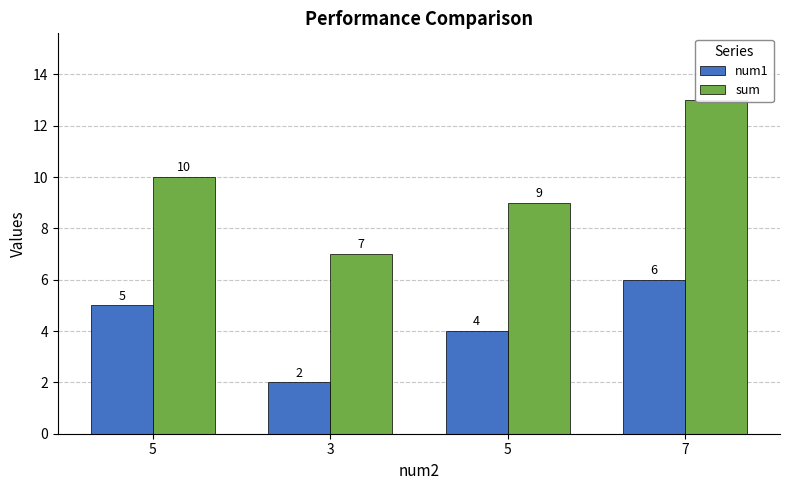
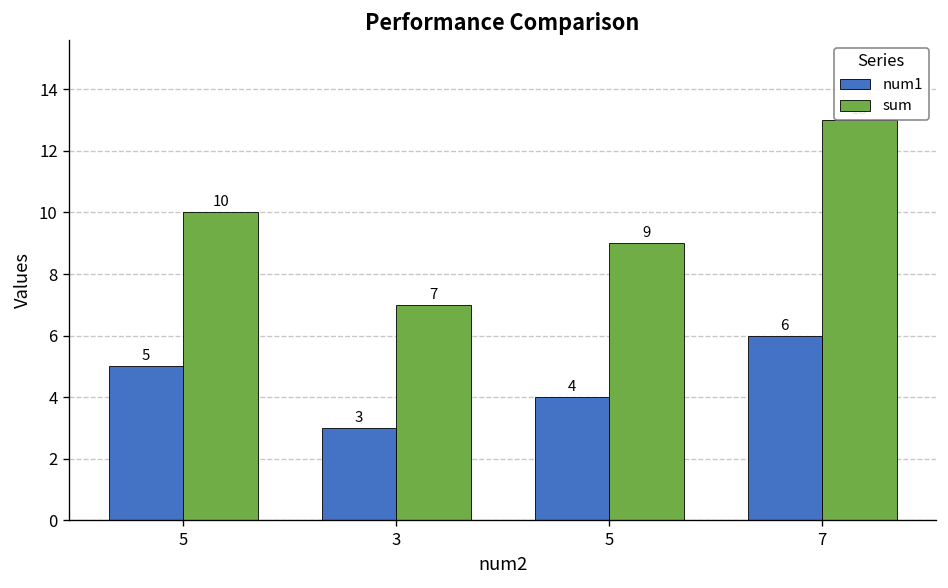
  {
    "num1": {
-     "3": 2,
+     "3": 3,
      "7": 6
    },
    "sum": {
      "3": 7
    }
  }
